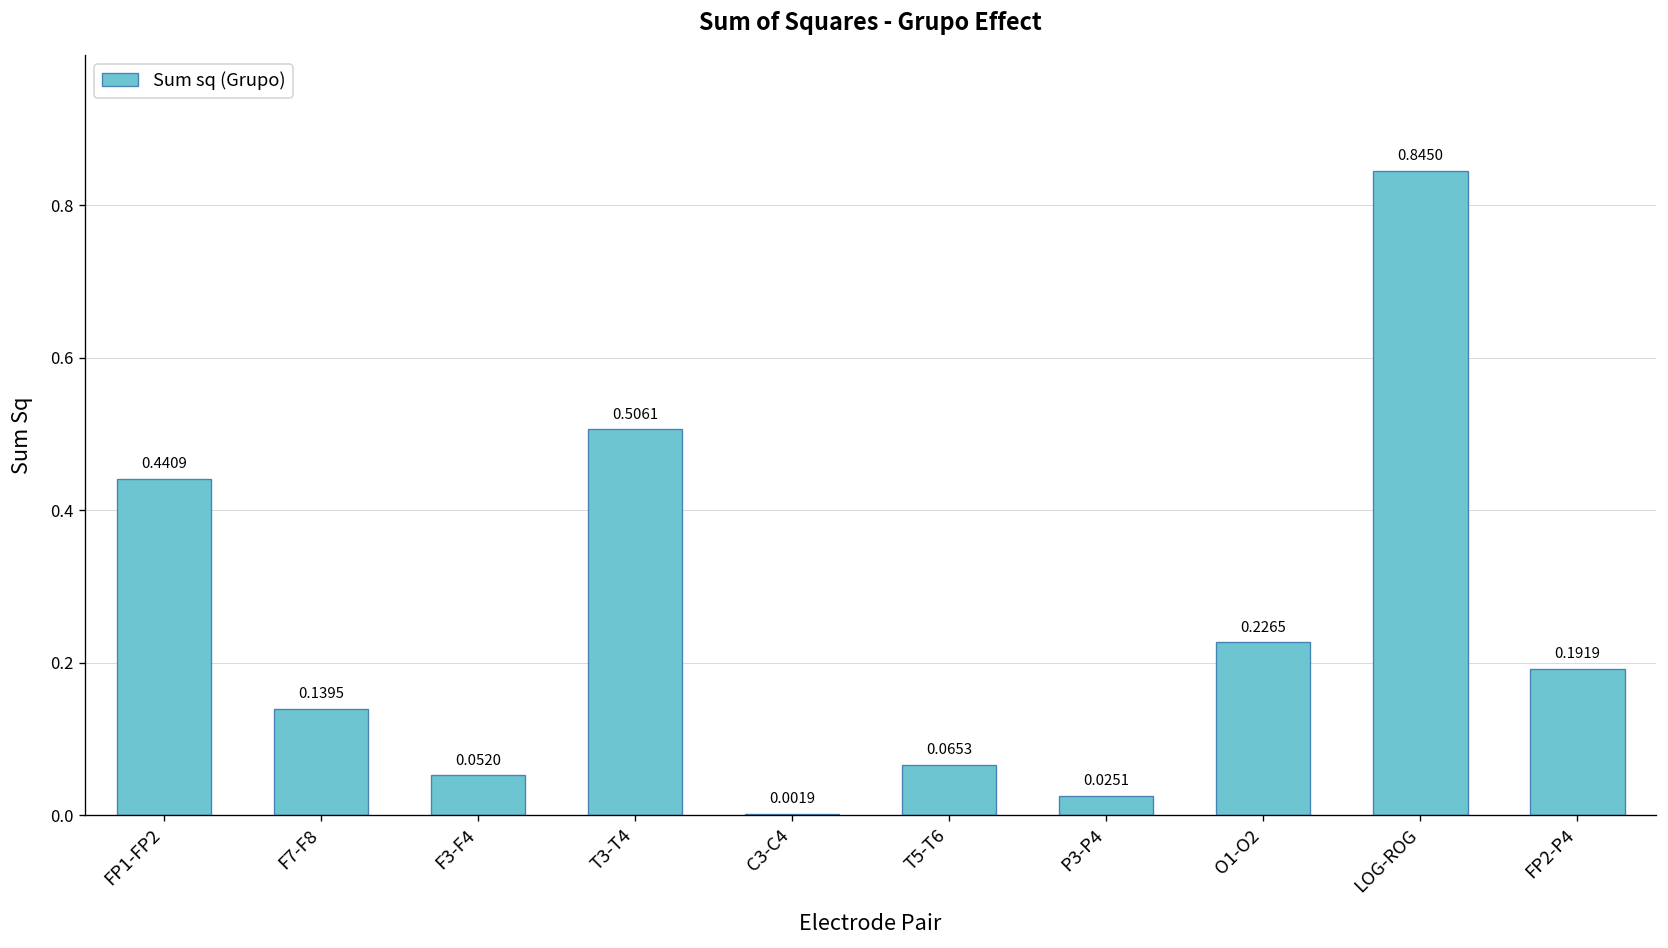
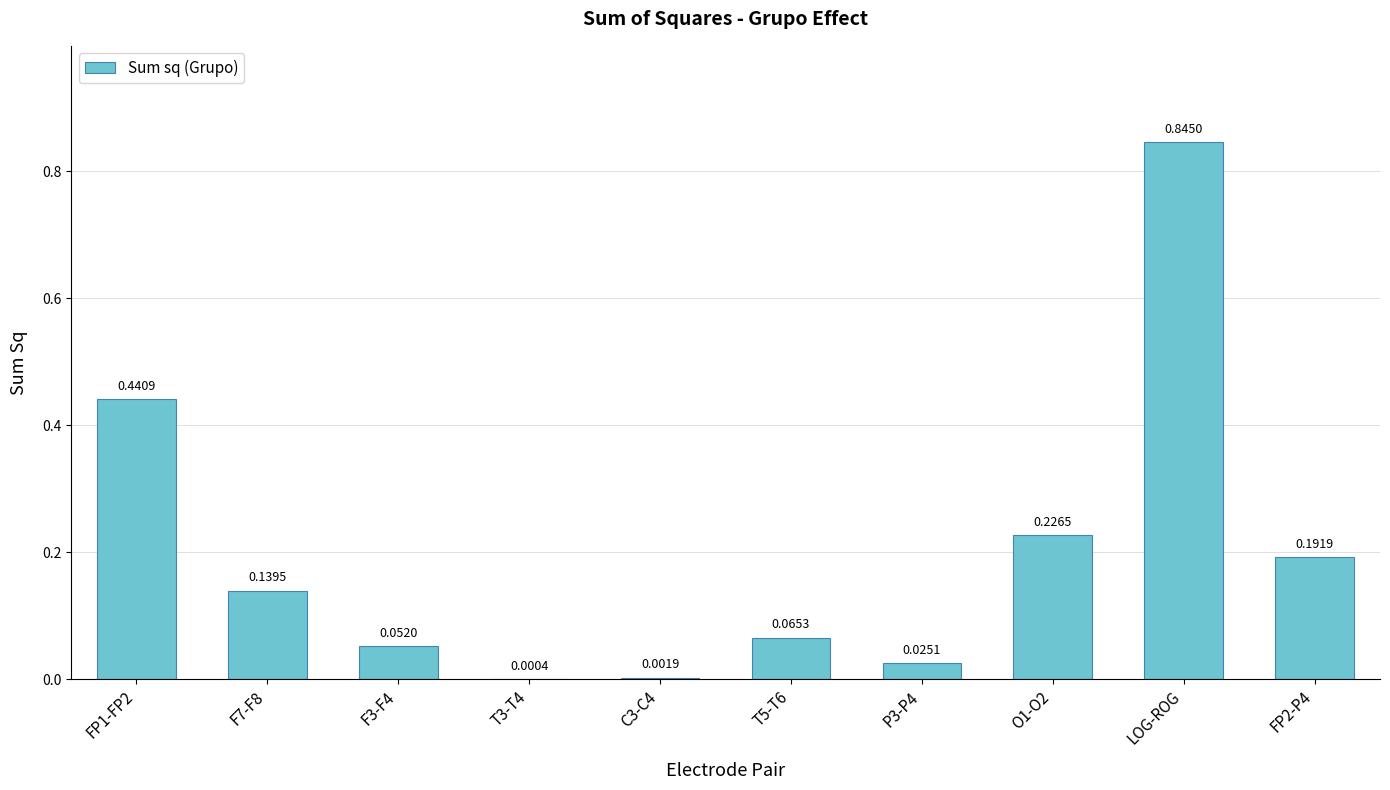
  {
    "FP1-FP2": 0.4409,
    "F7-F8": 0.1395,
    "F3-F4": 0.0520,
-   "T3-T4": 0.5061,
+   "T3-T4": 0.0004,
    "C3-C4": 0.0019,
    "T5-T6": 0.0653,
    "P3-P4": 0.0251,
    "O1-O2": 0.2265,
    "LOG-ROG": 0.8450,
    "FP2-P4": 0.1919
  }
